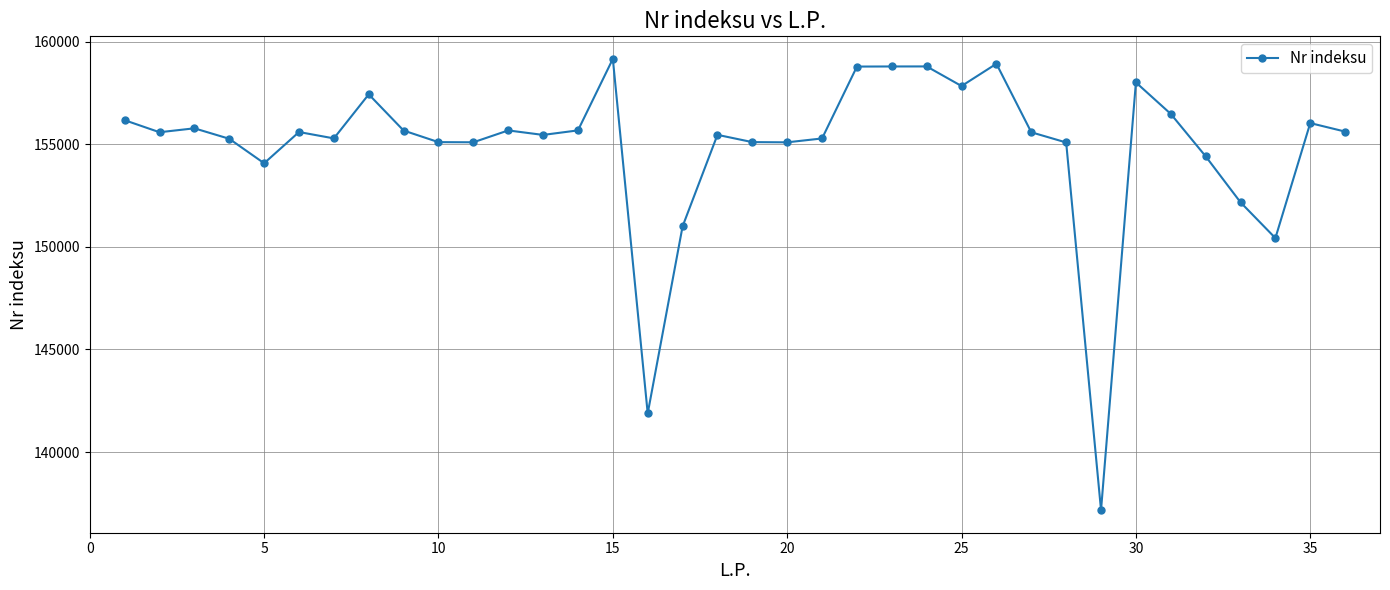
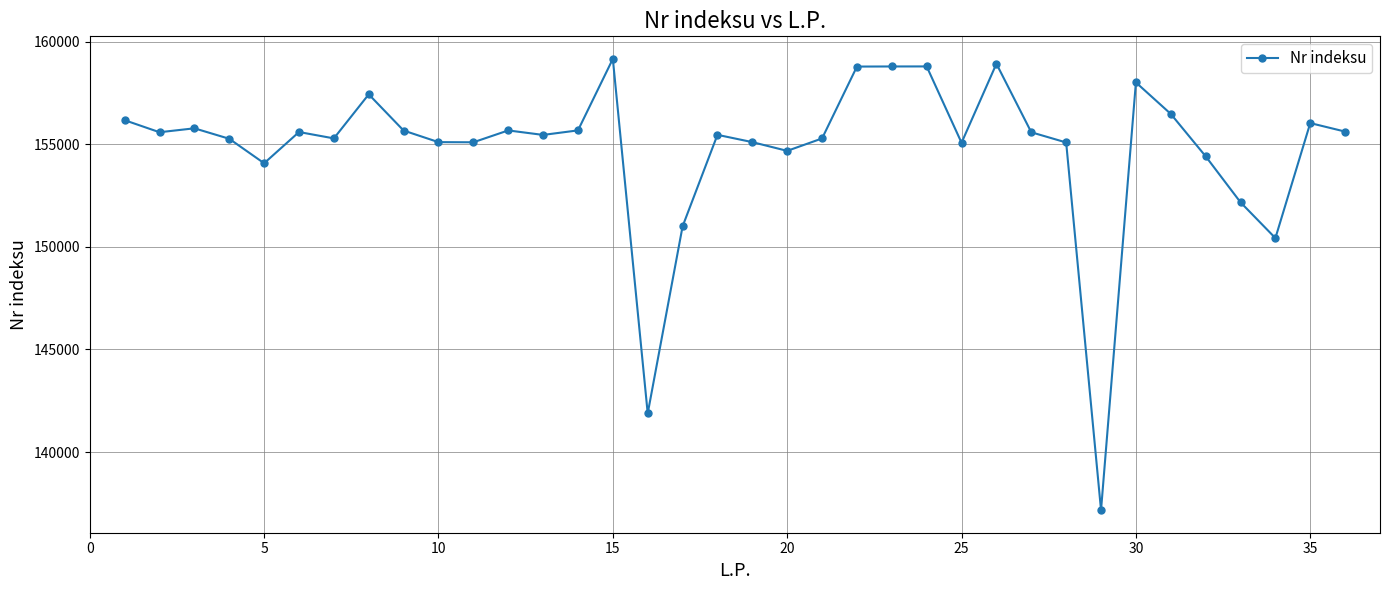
  {
    "5": 154100,
    "10": 155100,
    "15": 159200,
-   "20": 155100,
-   "25": 157800,
+   "20": 154700,
+   "25": 155100,
    "30": 158000,
    "35": 156000
  }
